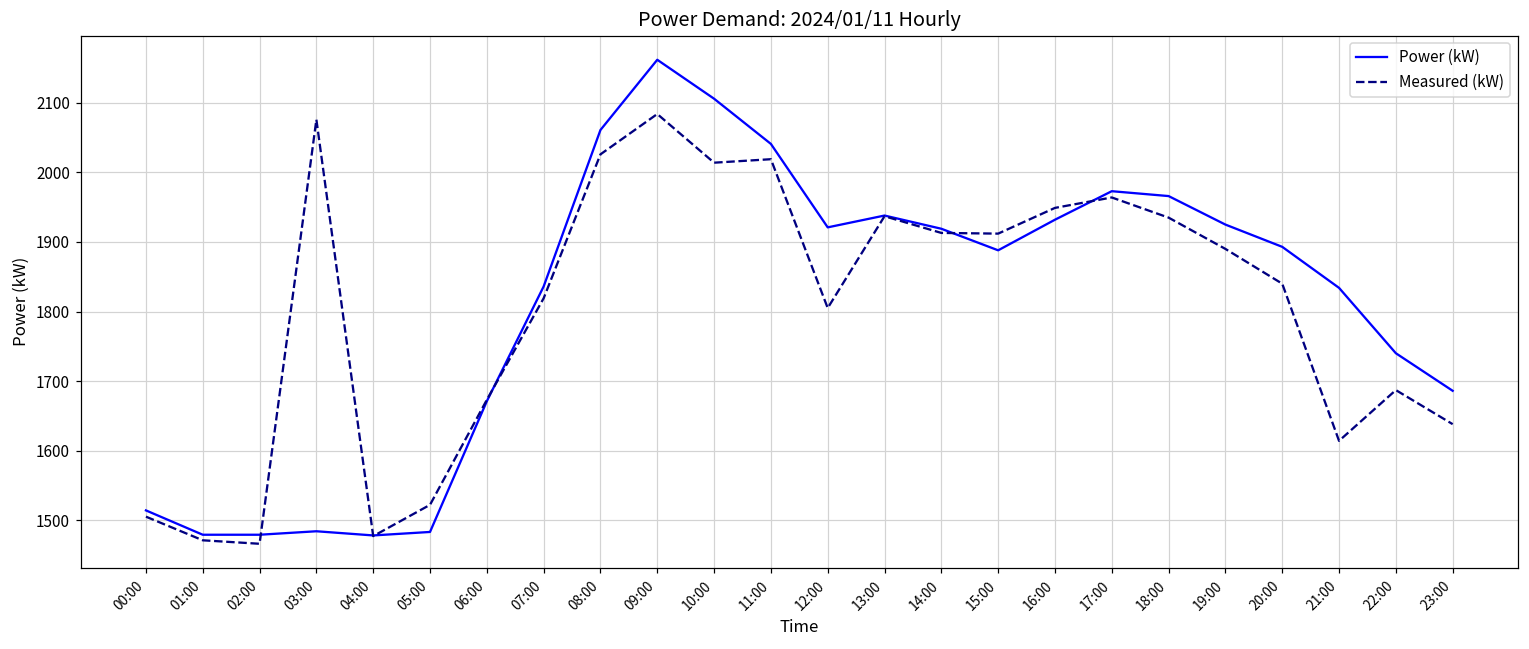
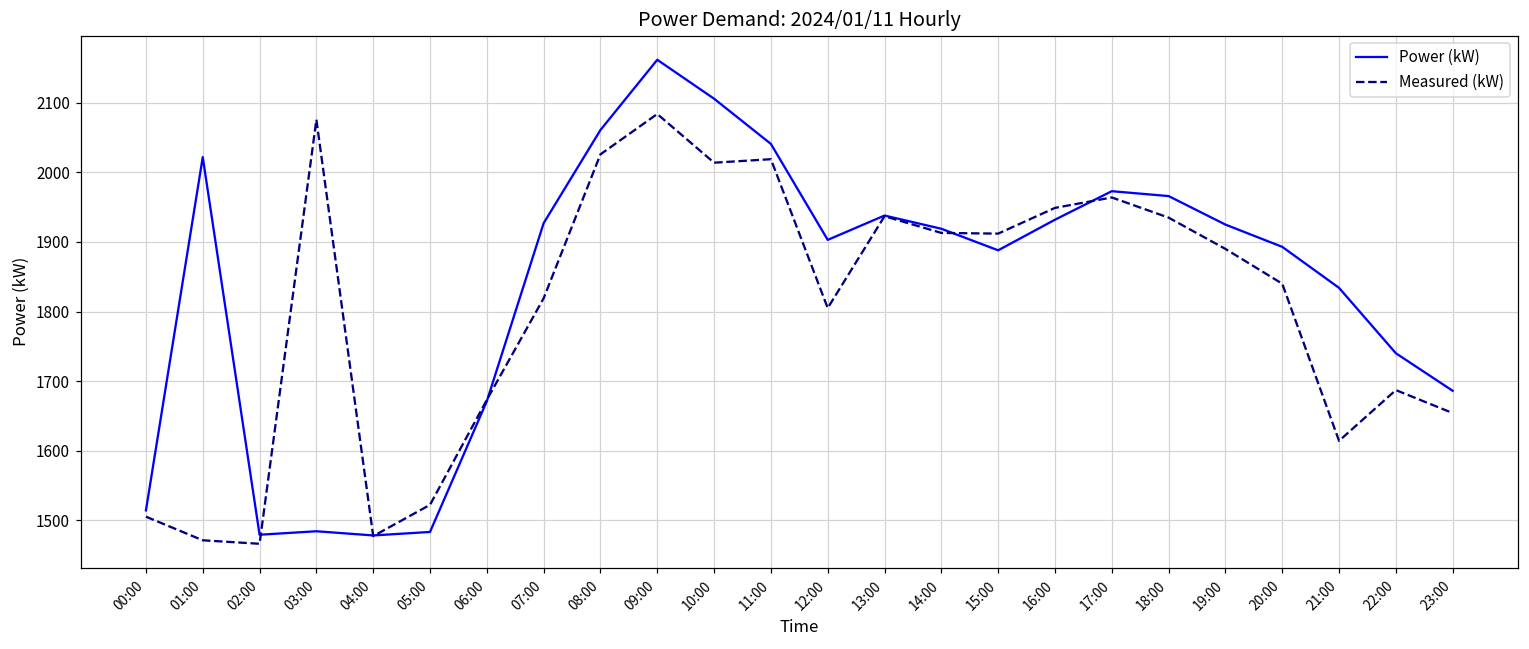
  {
    "Power (kW)": {
      "00:00": 1510,
-     "01:00": 1480,
+     "01:00": 2020,
      "02:00": 1480,
      "03:00": 1480,
      "05:00": 1480,
-     "07:00": 1840,
+     "07:00": 1930,
      "08:00": 2060,
      "09:00": 2160,
      "10:00": 2110,
      "11:00": 2040,
-     "12:00": 1920,
+     "12:00": 1900,
      "14:00": 1920,
      "15:00": 1890,
      "16:00": 1930,
      "17:00": 1970,
      "18:00": 1970,
      "19:00": 1930,
      "20:00": 1890,
      "21:00": 1830,
      "22:00": 1740,
      "23:00": 1690
    },
    "Measured (kW)": {
      "00:00": 1510,
      "01:00": 1470,
      "02:00": 1470,
      "03:00": 2080,
      "05:00": 1520,
      "07:00": 1820,
      "08:00": 2030,
      "09:00": 2080,
      "10:00": 2010,
      "11:00": 2020,
      "12:00": 1810,
      "14:00": 1910,
      "15:00": 1910,
      "16:00": 1950,
      "17:00": 1960,
      "18:00": 1940,
      "19:00": 1890,
      "20:00": 1840,
      "21:00": 1610,
      "22:00": 1690,
-     "23:00": 1640
+     "23:00": 1650
    }
  }
